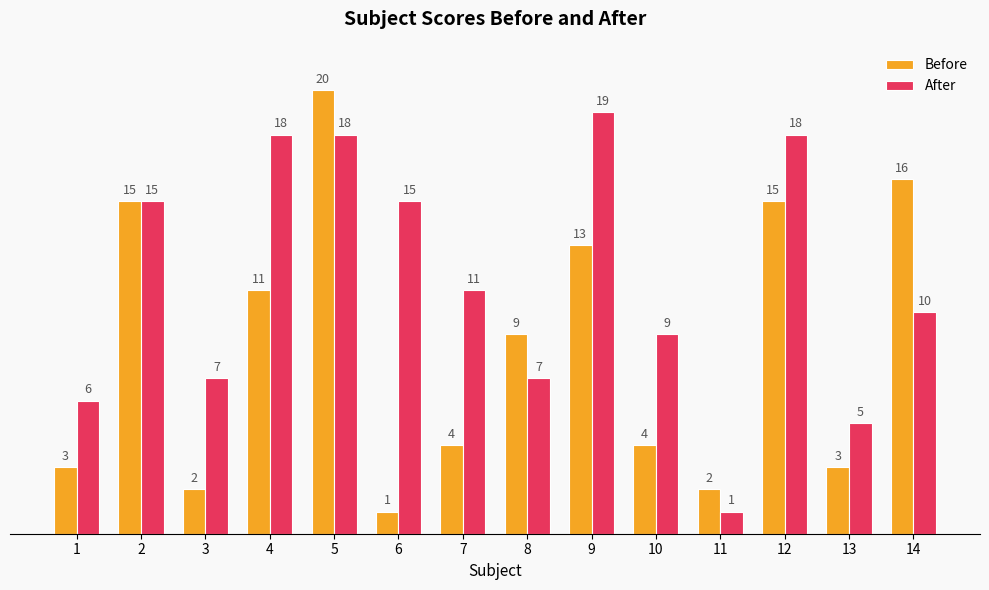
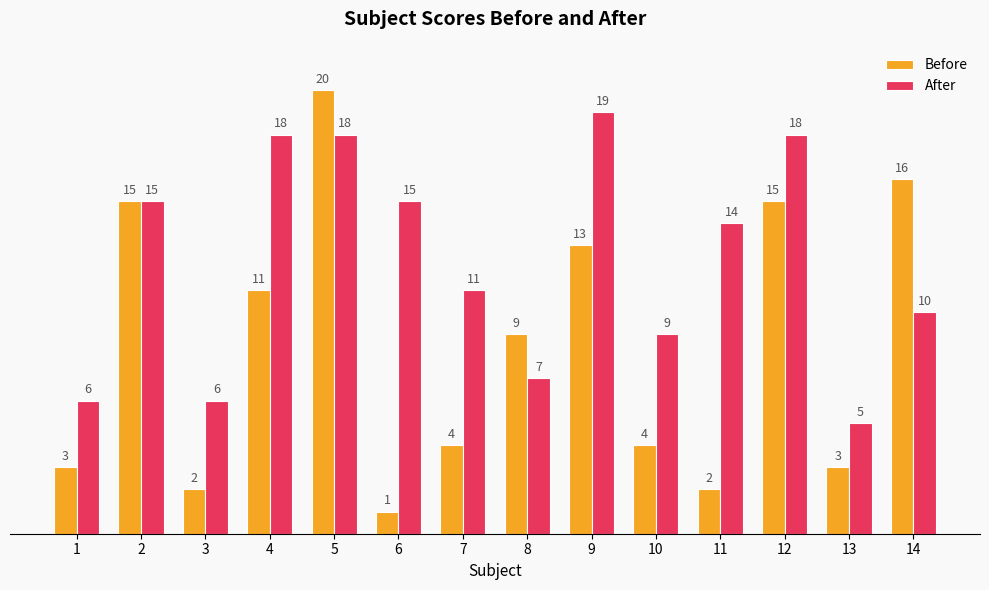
  {
    "Before": {
      "1": 3,
      "2": 15,
      "3": 2,
      "4": 11,
      "5": 20,
      "6": 1,
      "7": 4,
      "8": 9,
      "9": 13,
      "10": 4,
      "11": 2,
      "12": 15,
      "13": 3,
      "14": 16
    },
    "After": {
      "1": 6,
      "2": 15,
-     "3": 7,
+     "3": 6,
      "4": 18,
      "5": 18,
      "6": 15,
      "7": 11,
      "8": 7,
      "9": 19,
      "10": 9,
-     "11": 1,
+     "11": 14,
      "12": 18,
      "13": 5,
      "14": 10
    }
  }
